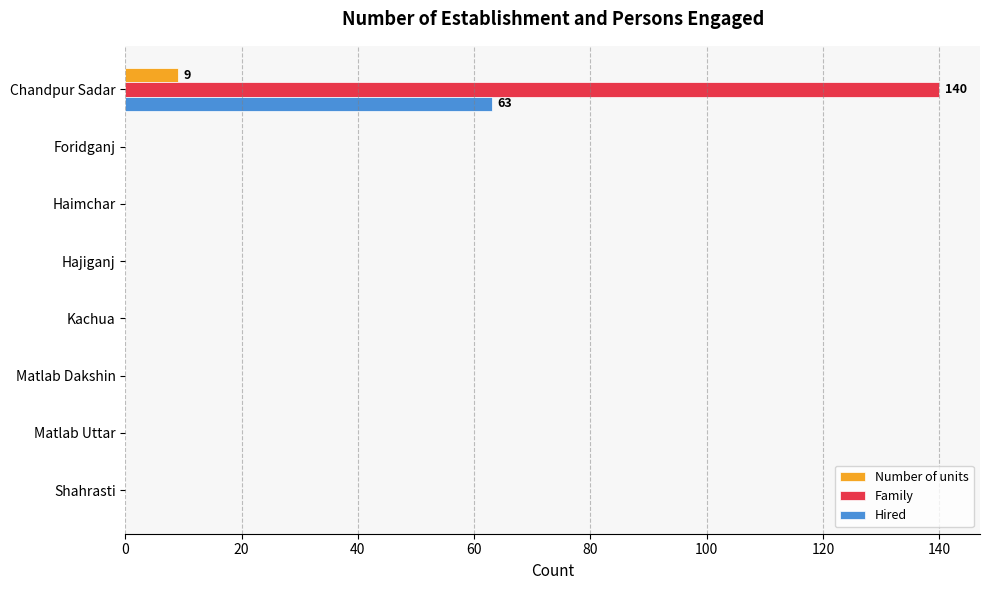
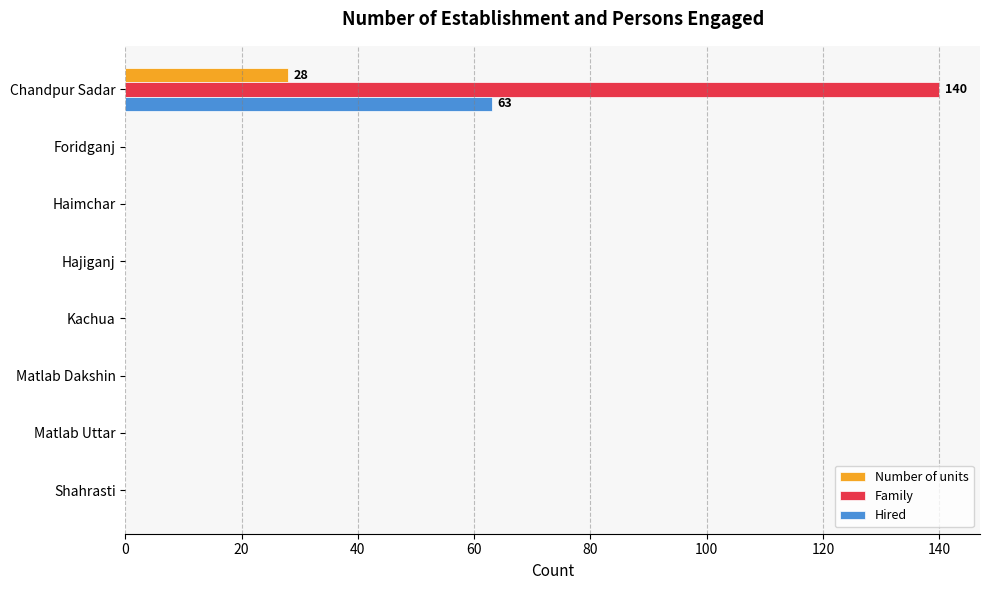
  {
    "Number of units": {
-     "Chandpur Sadar": 9
+     "Chandpur Sadar": 28
    },
    "Family": {
      "Chandpur Sadar": 140
    },
    "Hired": {
      "Chandpur Sadar": 63
    }
  }
